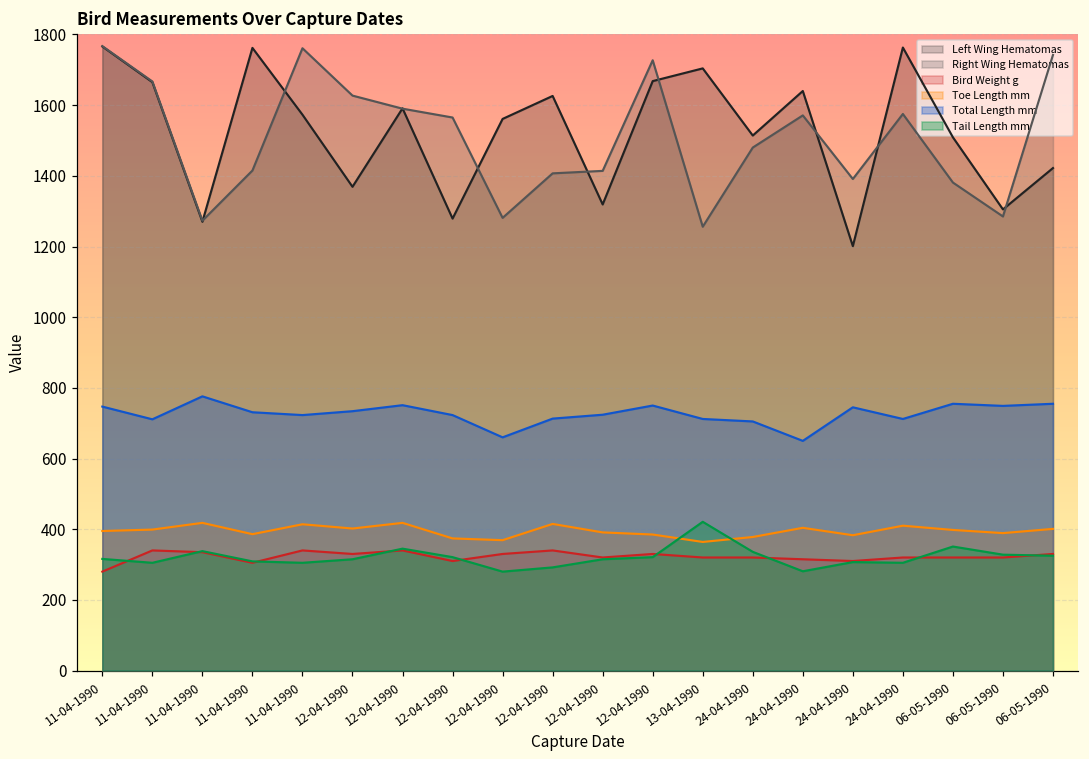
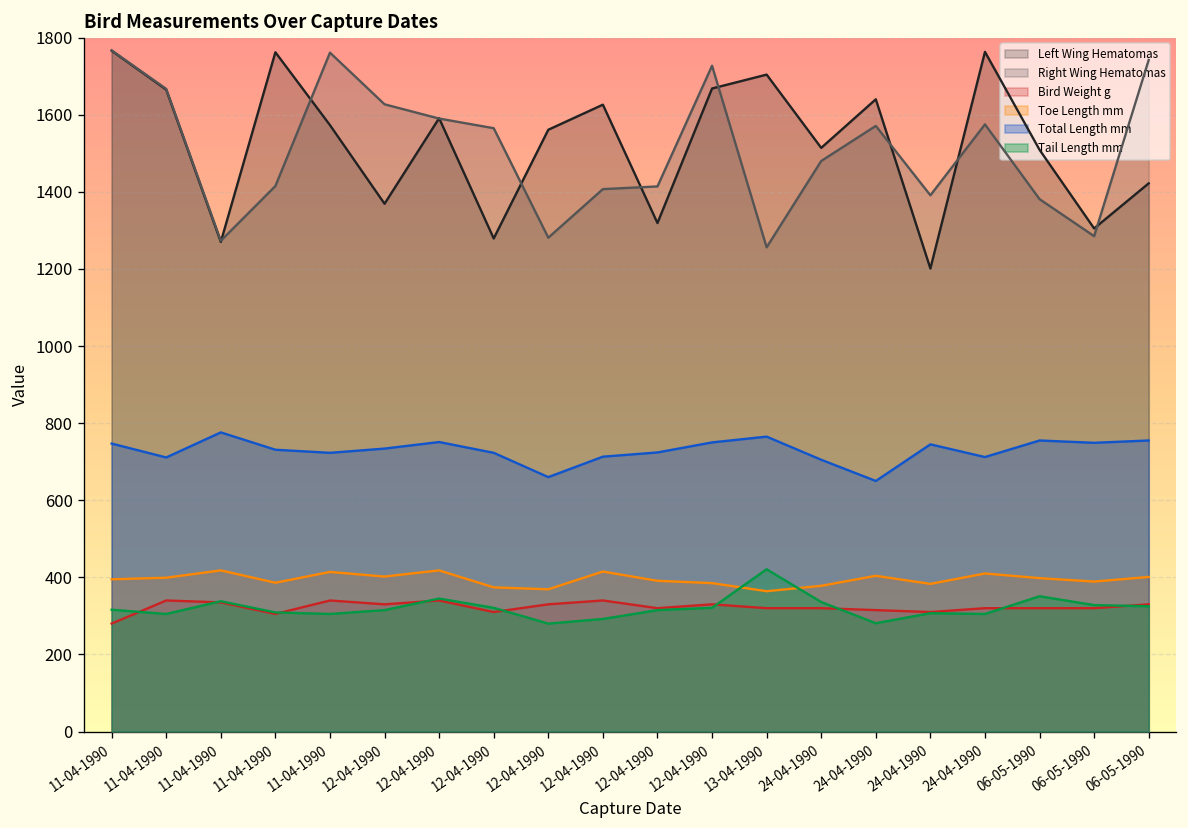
  {
    "Toe Length mm": {
      "13-04-1990": 360
    },
    "Total Length mm": {
-     "13-04-1990": 710
+     "13-04-1990": 770
    },
    "Tail Length mm": {
      "13-04-1990": 420
    }
  }
